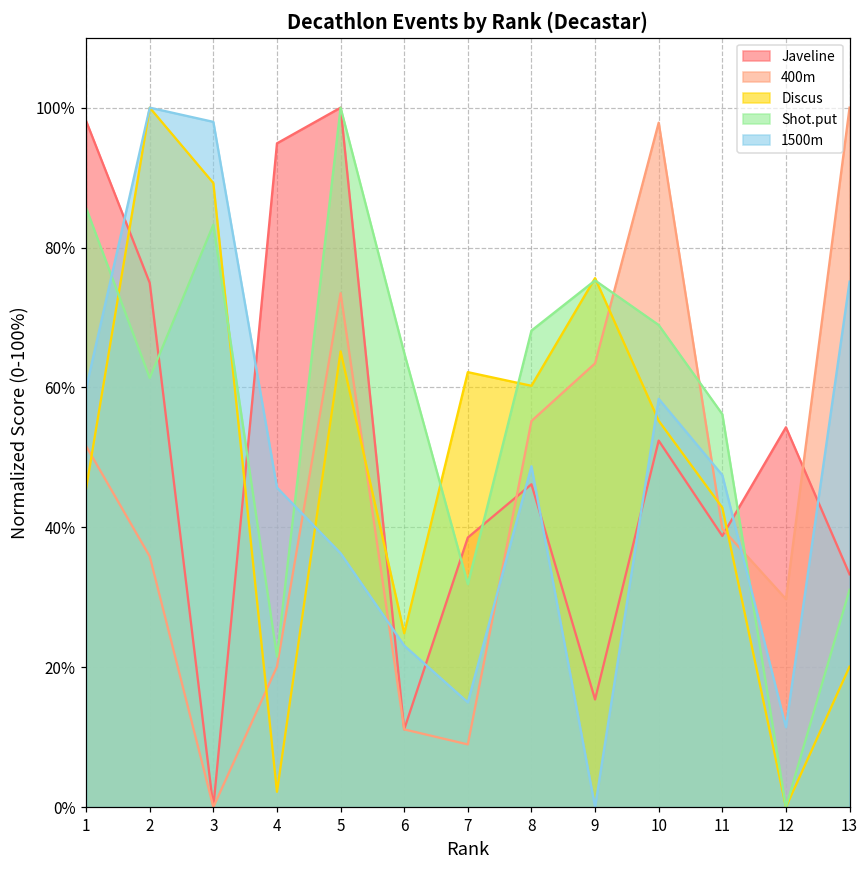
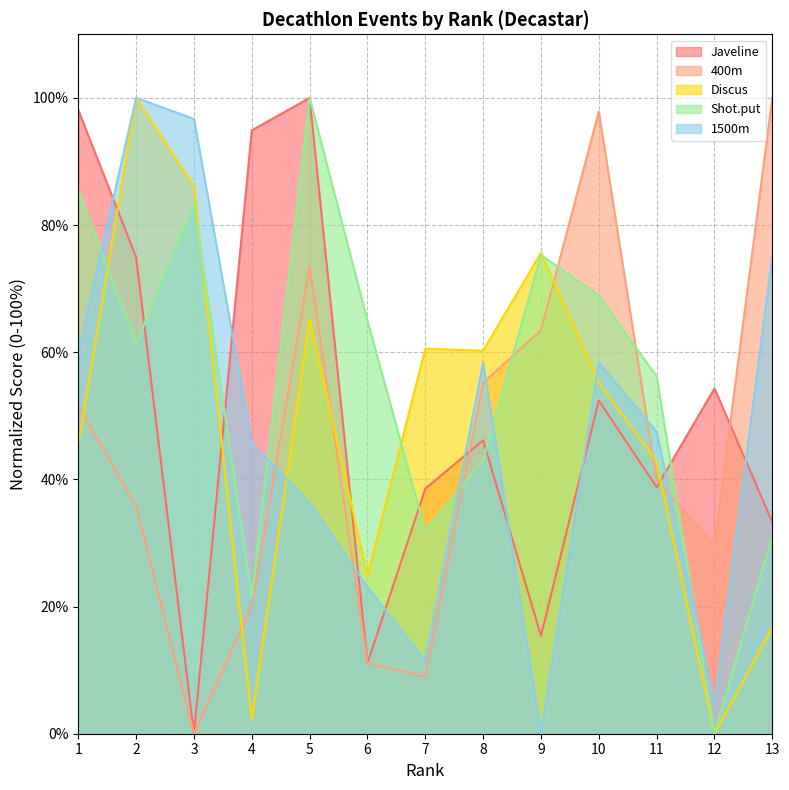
  {
    "Discus": {
      "1": "46%",
-     "3": "89%",
+     "3": "86%",
      "4": "2%",
      "5": "65%",
      "6": "25%",
-     "7": "62%",
+     "7": "61%",
      "8": "60%",
      "10": "55%",
      "11": "43%",
-     "13": "20%"
+     "13": "17%"
    },
    "Shot.put": {
      "1": "86%",
      "2": "61%",
      "3": "83%",
      "4": "22%",
      "6": "65%",
      "7": "32%",
-     "8": "68%",
+     "8": "43%",
      "10": "69%",
      "11": "56%",
      "13": "31%"
    },
    "1500m": {
      "1": "60%",
-     "3": "98%",
+     "3": "97%",
      "4": "46%",
      "5": "36%",
      "6": "23%",
-     "7": "15%",
-     "8": "49%",
+     "7": "11%",
+     "8": "58%",
      "9": "0%",
      "10": "58%",
      "11": "47%",
-     "12": "11%",
+     "12": "5%",
      "13": "75%"
    }
  }
